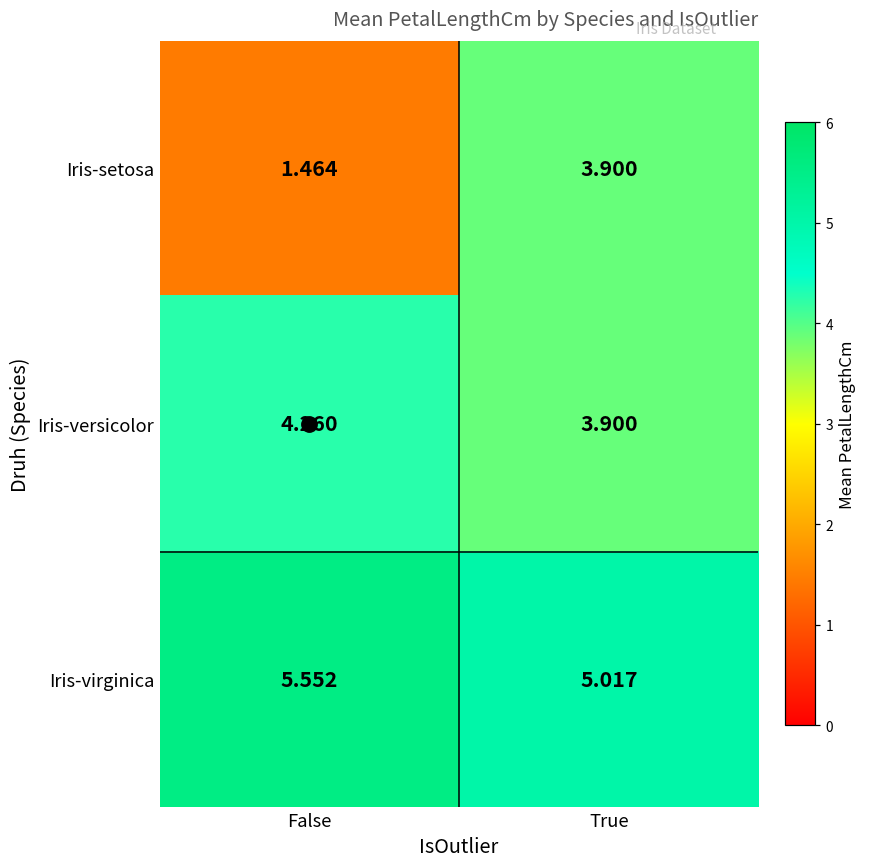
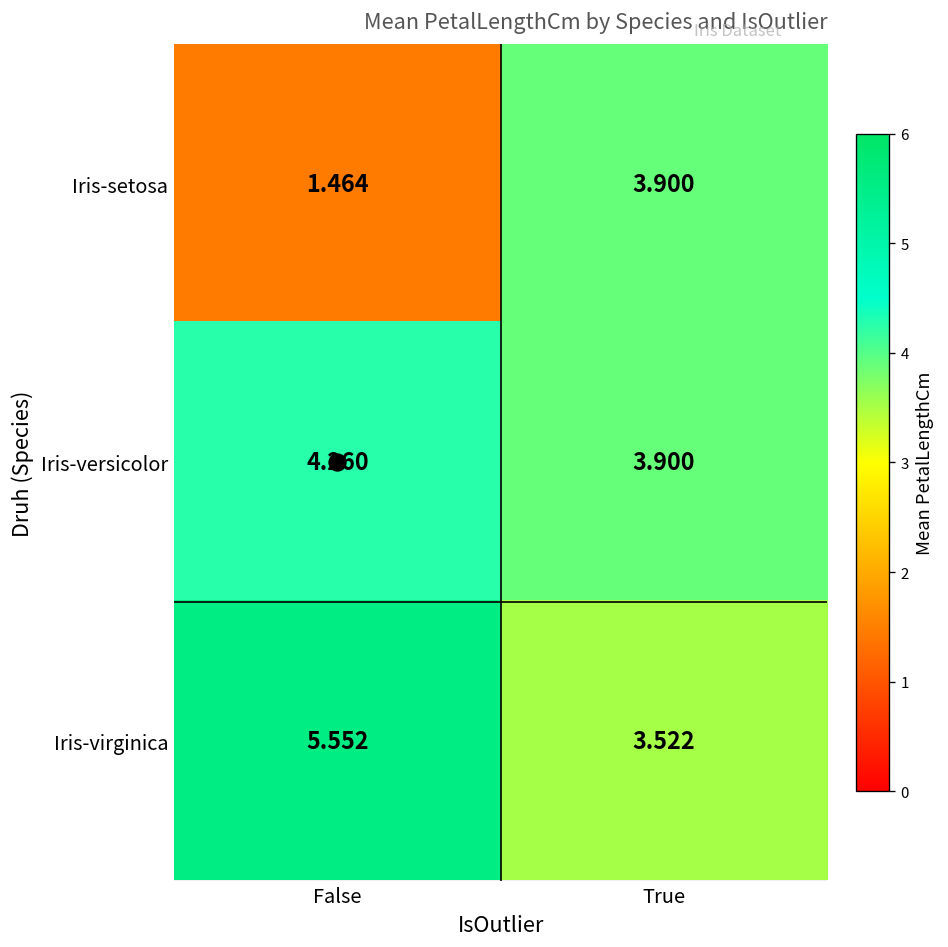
  {
    "Iris-setosa": {
      "False": 1.464,
      "True": 3.900
    },
    "Iris-versicolor": {
      "True": 3.900
    },
    "Iris-virginica": {
      "False": 5.552,
-     "True": 5.017
+     "True": 3.522
    }
  }
